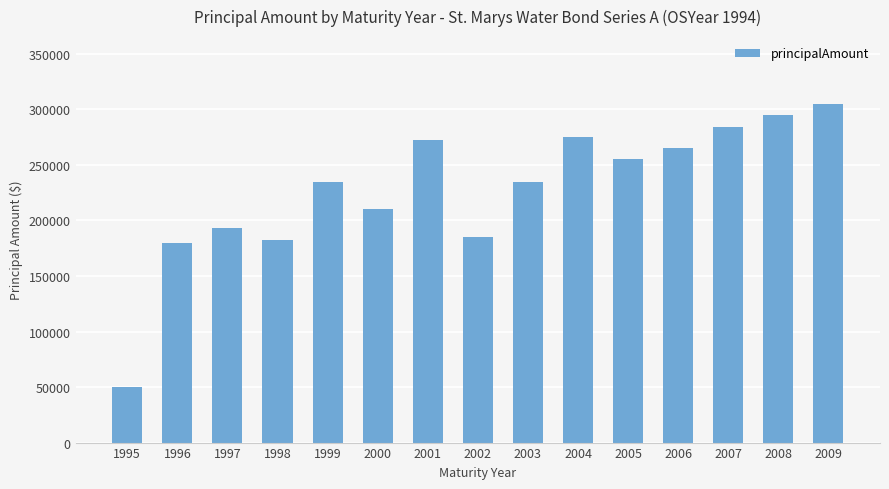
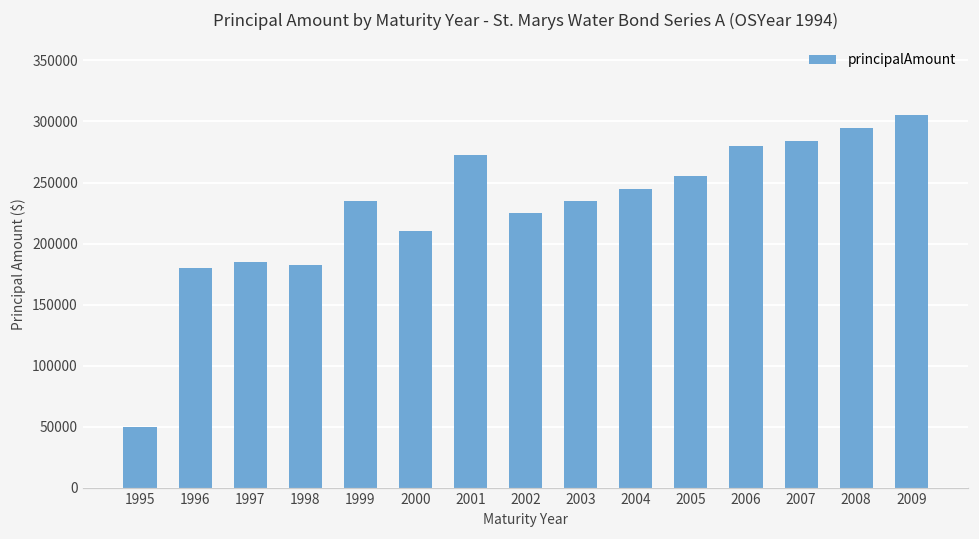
  {
    "1995": 50000,
    "1996": 180000,
-   "1997": 193000,
+   "1997": 185000,
    "1998": 182000,
    "1999": 235000,
    "2000": 210000,
    "2001": 273000,
-   "2002": 185000,
+   "2002": 225000,
    "2003": 235000,
-   "2004": 275000,
+   "2004": 245000,
    "2005": 255000,
-   "2006": 265000,
+   "2006": 280000,
    "2007": 284000,
    "2008": 295000,
    "2009": 305000
  }
